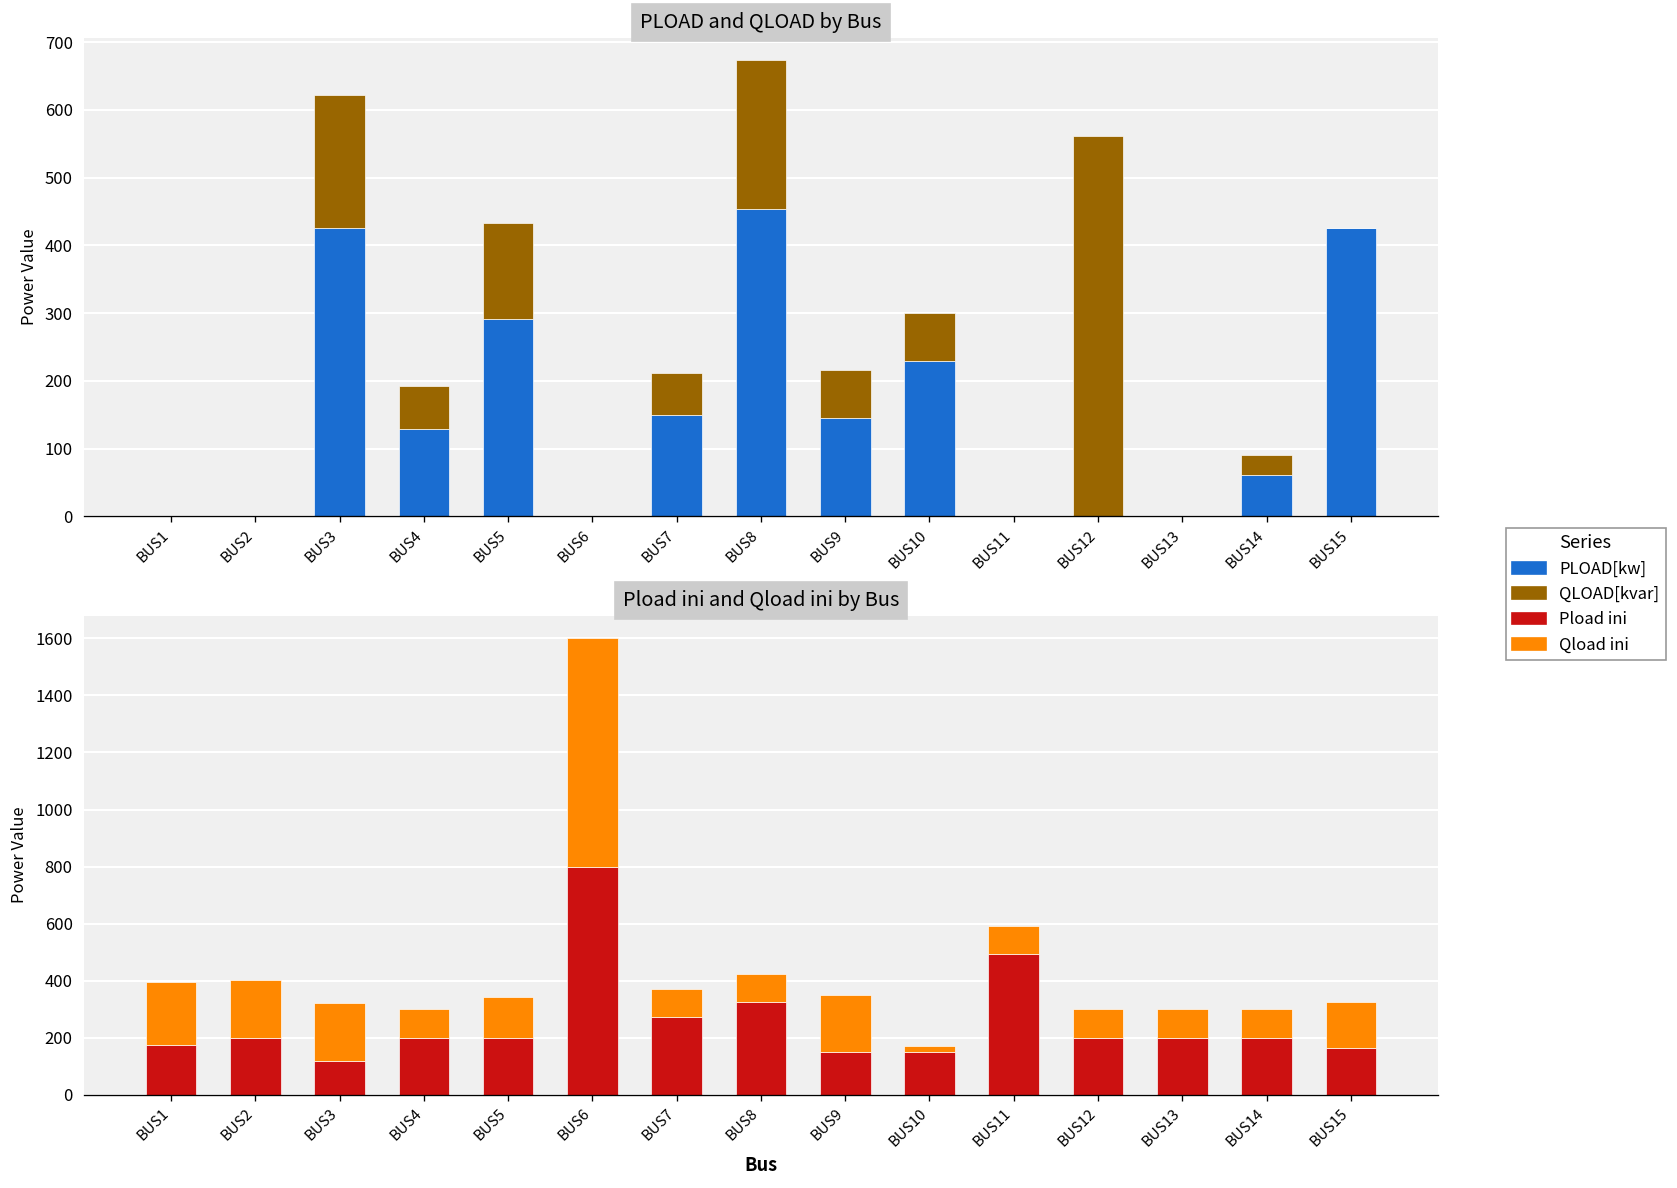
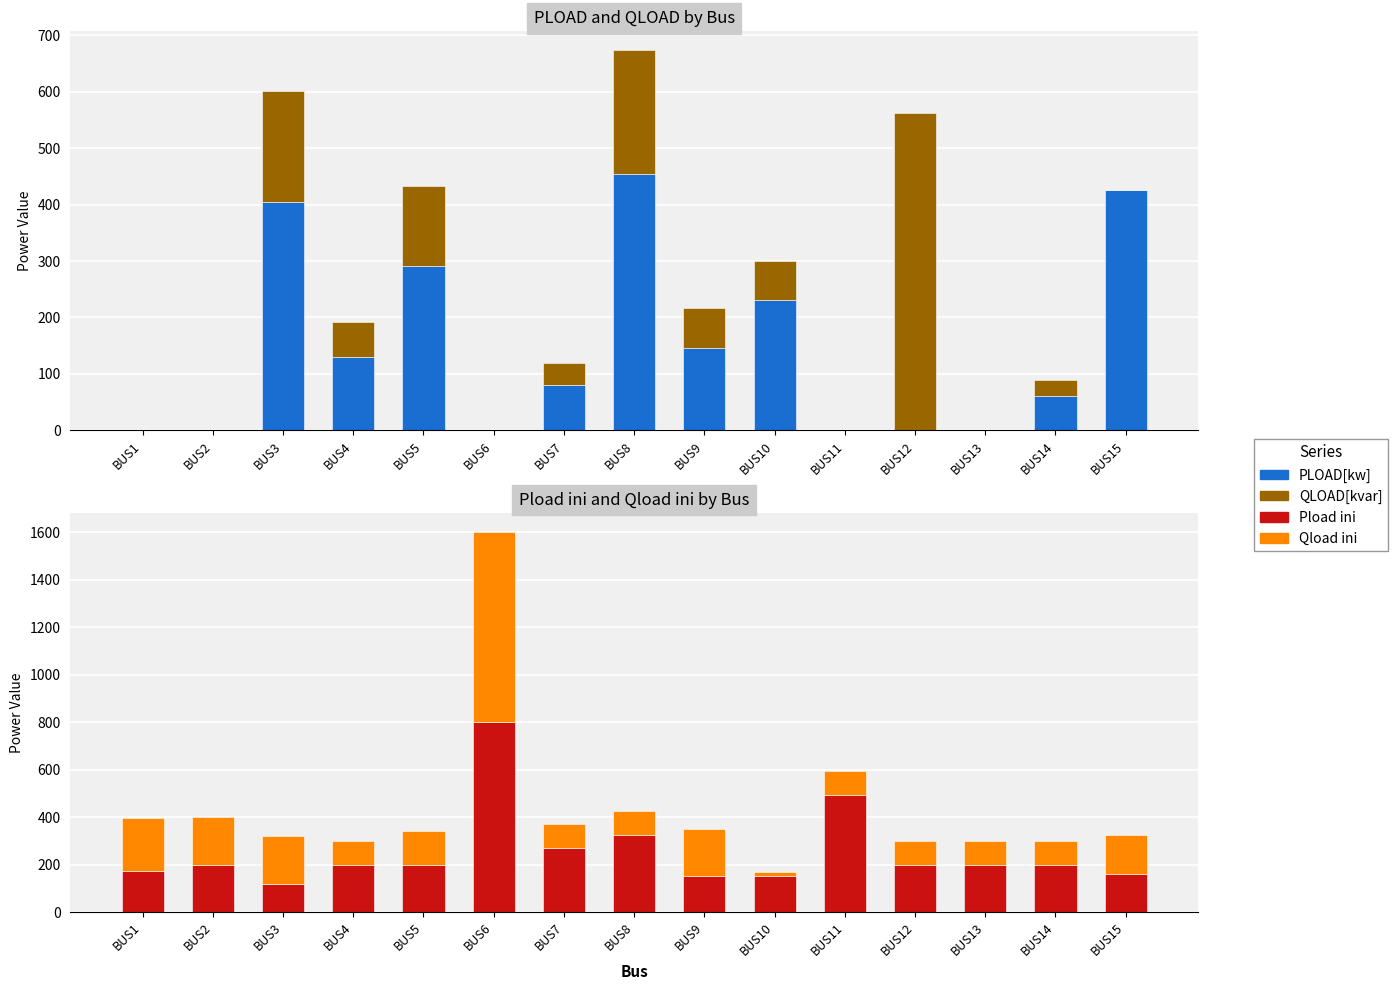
  {
    "PLOAD and QLOAD by Bus": {
      "PLOAD[kw]": {
        "BUS1": 0,
        "BUS2": 0,
-       "BUS3": 430,
+       "BUS3": 410,
        "BUS4": 130,
        "BUS5": 290,
        "BUS6": 0,
-       "BUS7": 150,
+       "BUS7": 80,
        "BUS8": 450,
        "BUS9": 150,
        "BUS10": 230,
        "BUS11": 0,
        "BUS12": 0,
        "BUS13": 0,
        "BUS14": 60,
        "BUS15": 430
      },
      "QLOAD[kvar]": {
        "BUS1": 0,
        "BUS2": 0,
        "BUS3": 200,
        "BUS4": 60,
        "BUS5": 140,
        "BUS6": 0,
-       "BUS7": 60,
+       "BUS7": 40,
        "BUS8": 220,
        "BUS9": 70,
        "BUS10": 70,
        "BUS11": 0,
        "BUS12": 560,
        "BUS13": 0,
        "BUS14": 30,
        "BUS15": 0
      }
    },
    "Pload ini and Qload ini by Bus": {
      "Pload ini": {
        "BUS1": 170,
        "BUS2": 200,
        "BUS3": 120,
        "BUS4": 200,
        "BUS5": 200,
        "BUS6": 800,
        "BUS7": 270,
        "BUS8": 320,
        "BUS9": 150,
        "BUS10": 150,
        "BUS11": 490,
        "BUS12": 200,
        "BUS13": 200,
        "BUS14": 200,
        "BUS15": 160
      },
      "Qload ini": {
        "BUS1": 220,
        "BUS2": 200,
        "BUS3": 200,
        "BUS4": 100,
        "BUS5": 140,
        "BUS6": 800,
        "BUS7": 100,
        "BUS8": 100,
        "BUS9": 200,
        "BUS10": 20,
        "BUS11": 100,
        "BUS12": 100,
        "BUS13": 100,
        "BUS14": 100,
        "BUS15": 160
      }
    }
  }
